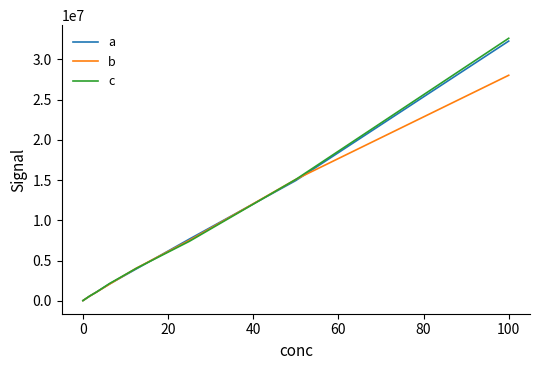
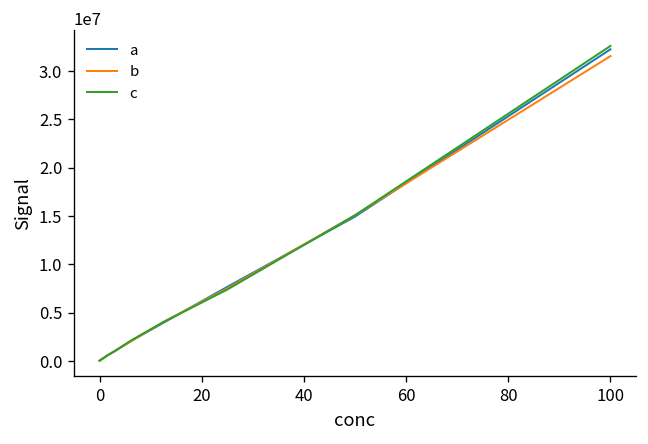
  {
    "a": {
      "100": 32000000
    },
    "b": {
-     "100": 28000000
+     "100": 32000000
    },
    "c": {
      "100": 33000000
    }
  }
